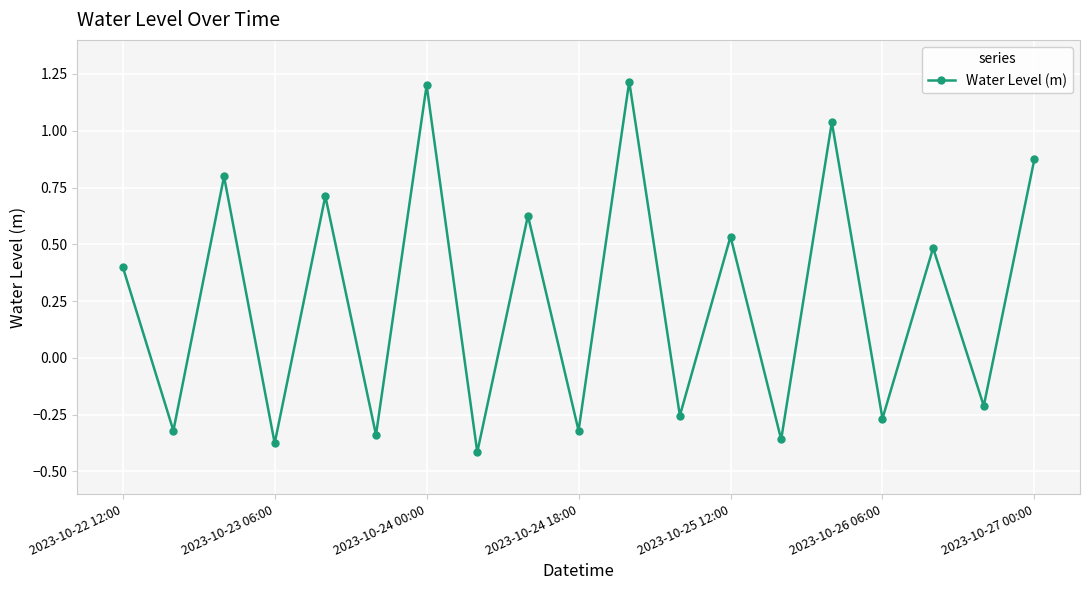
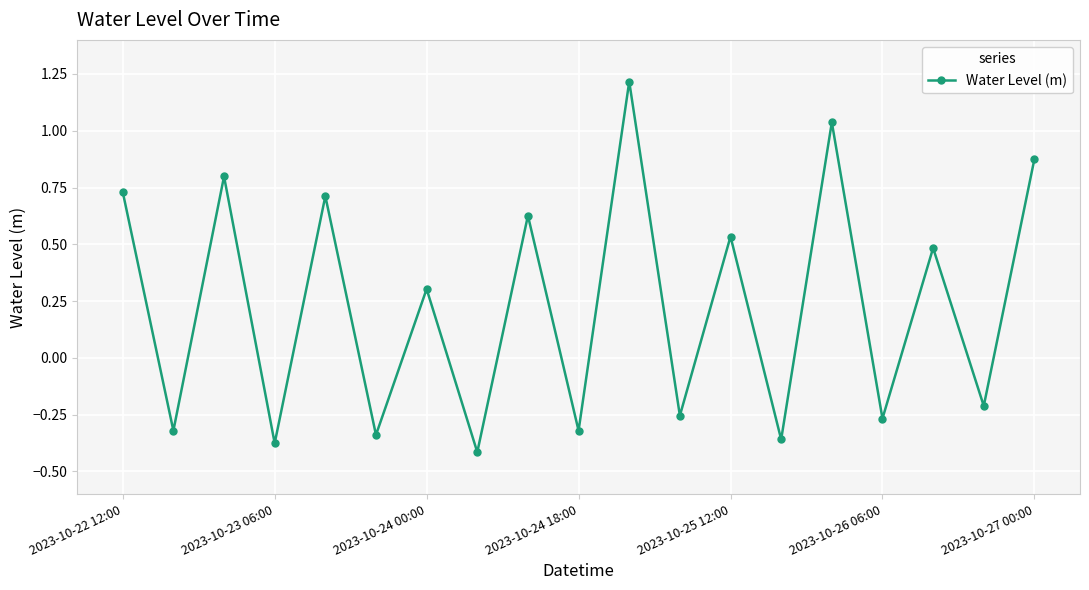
  {
-   "2023-10-22 12:00": 0.40,
+   "2023-10-22 12:00": 0.73,
    "2023-10-23 06:00": -0.38,
-   "2023-10-24 00:00": 1.20,
+   "2023-10-24 00:00": 0.30,
    "2023-10-24 18:00": -0.32,
    "2023-10-25 12:00": 0.53,
    "2023-10-26 06:00": -0.27,
    "2023-10-27 00:00": 0.88
  }
